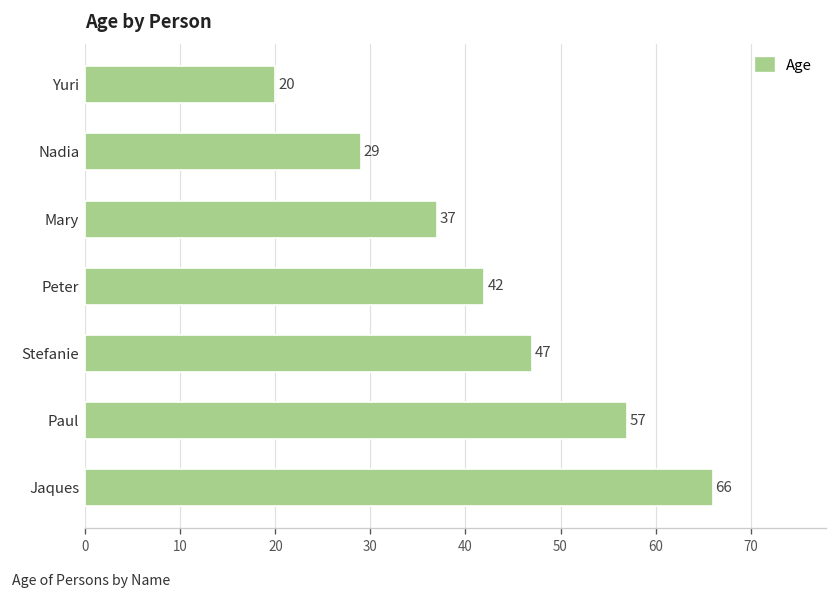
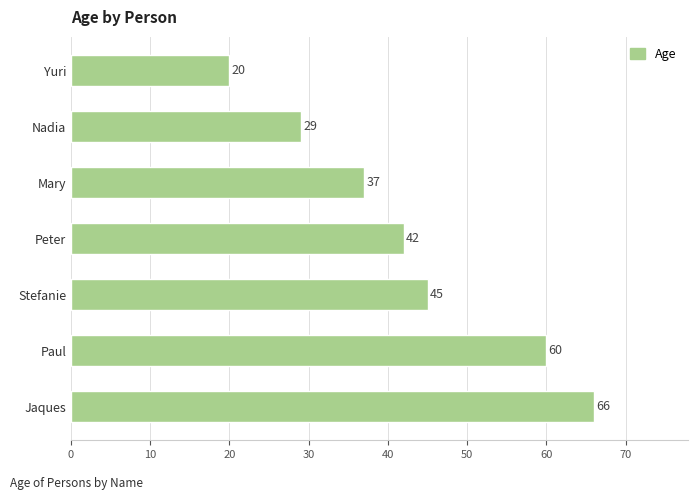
  {
    "Yuri": 20,
    "Nadia": 29,
    "Mary": 37,
    "Peter": 42,
-   "Stefanie": 47,
-   "Paul": 57,
+   "Stefanie": 45,
+   "Paul": 60,
    "Jaques": 66
  }
